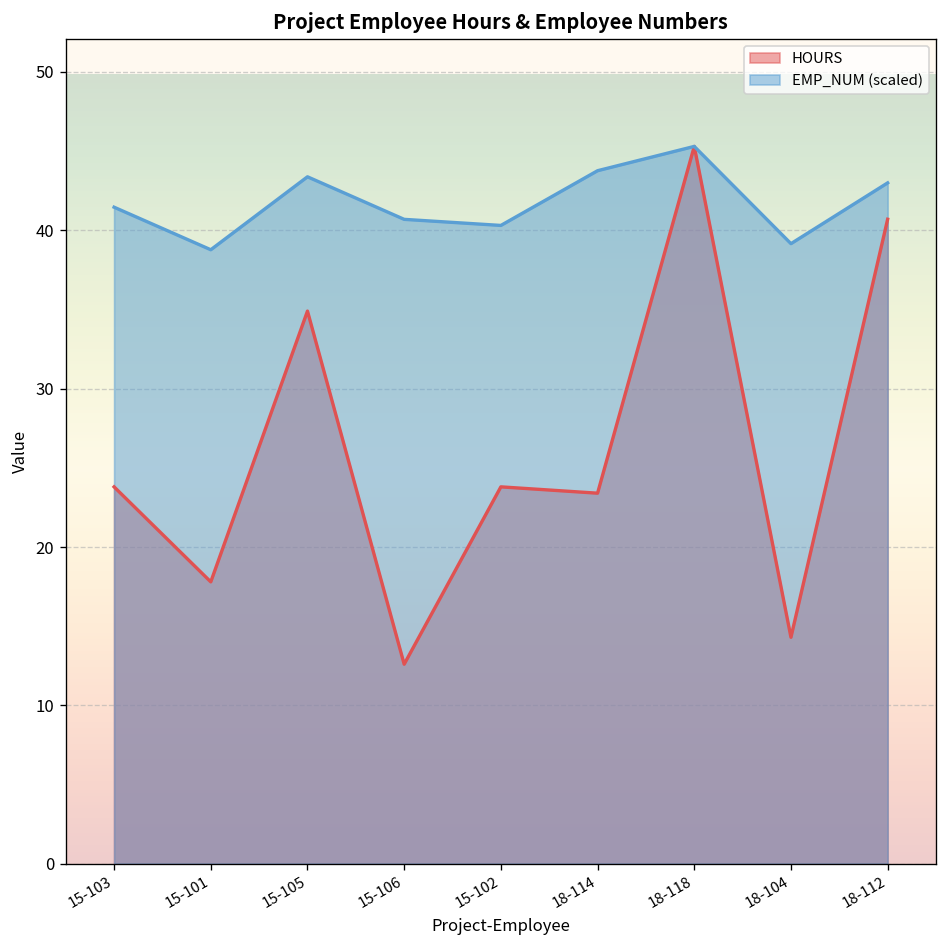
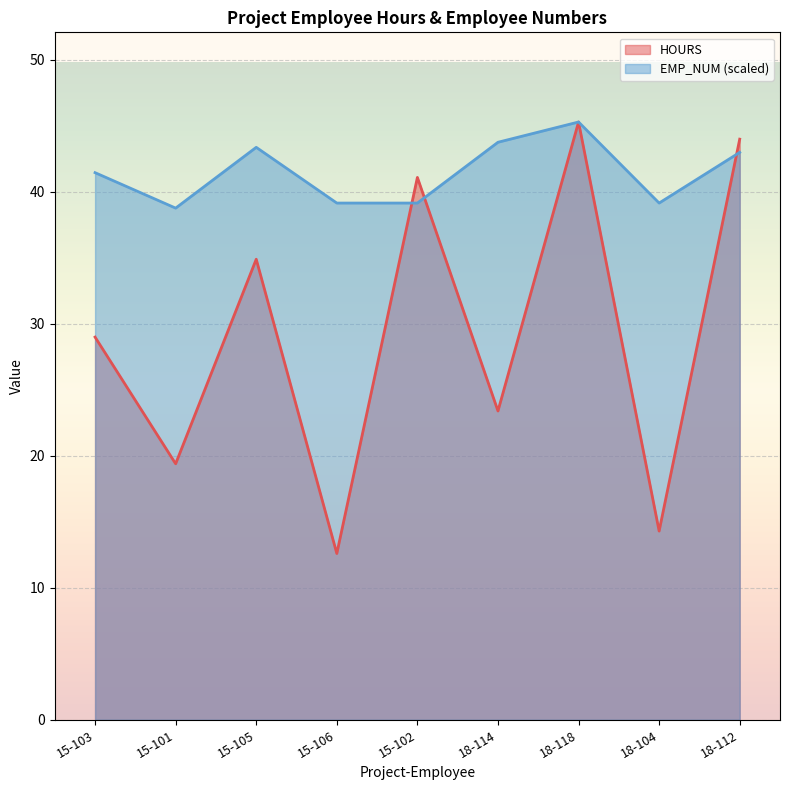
  {
    "HOURS": {
-     "15-103": 23.8,
-     "15-101": 17.8,
+     "15-103": 29.0,
+     "15-101": 19.4,
      "15-105": 34.9,
      "15-106": 12.6,
-     "15-102": 23.8,
+     "15-102": 41.1,
      "18-114": 23.4,
      "18-104": 14.3,
-     "18-112": 40.7
+     "18-112": 44.0
    },
    "EMP_NUM (scaled)": {
      "15-103": 41.5,
      "15-101": 38.8,
      "15-105": 43.4,
-     "15-106": 40.7,
-     "15-102": 40.3,
+     "15-106": 39.2,
+     "15-102": 39.2,
      "18-114": 43.8,
      "18-104": 39.2,
      "18-112": 43.0
    }
  }
